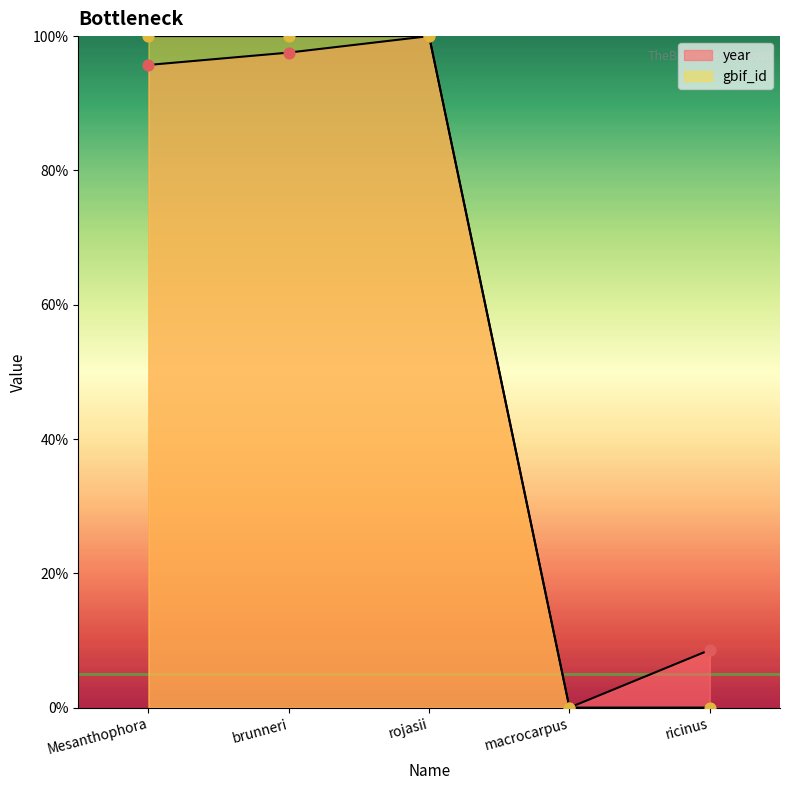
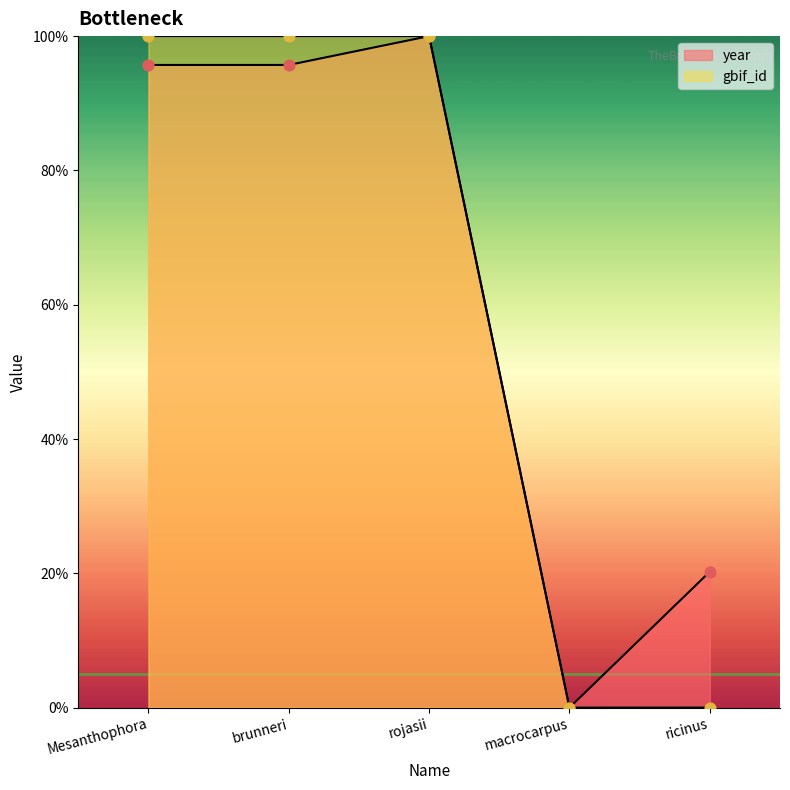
  {
    "year": {
      "Mesanthophora": "96%",
-     "brunneri": "98%",
-     "ricinus": "9%"
+     "brunneri": "96%",
+     "ricinus": "20%"
    },
    "gbif_id": {
      "Mesanthophora": "100%",
      "brunneri": "100%",
      "ricinus": "0%"
    }
  }
